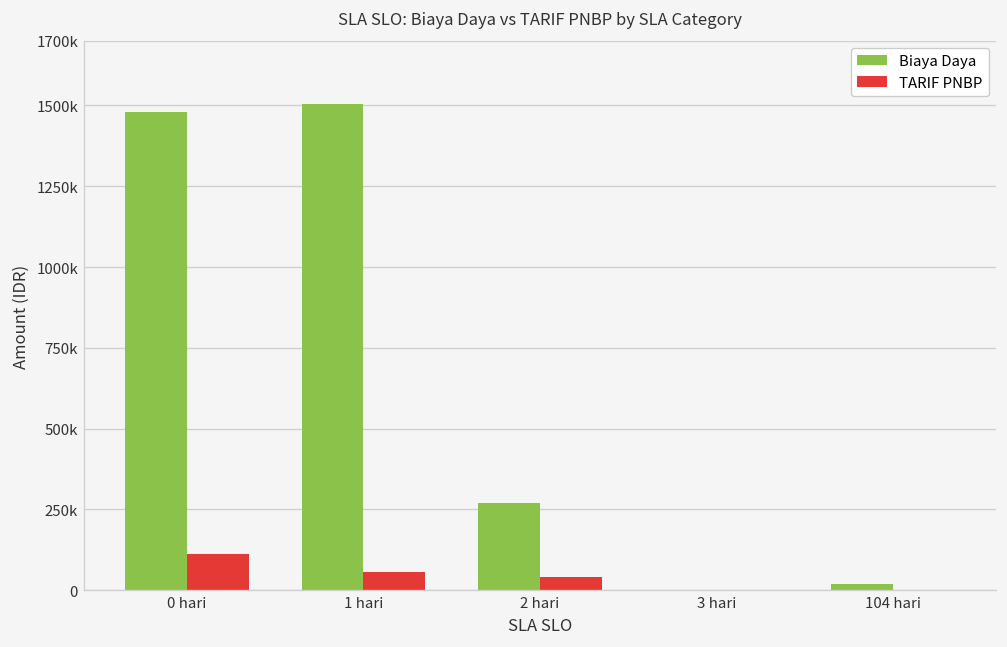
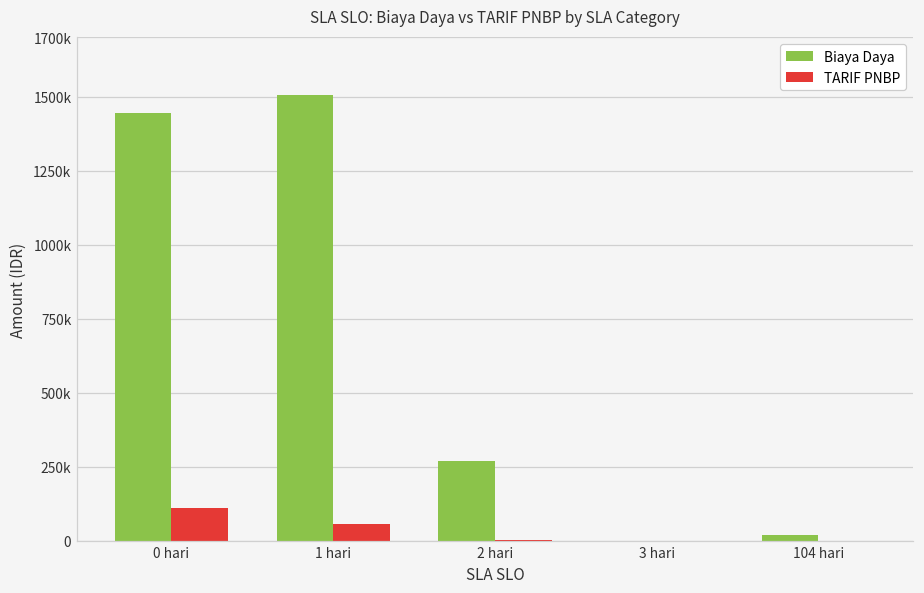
  {
    "Biaya Daya": {
-     "0 hari": 1480000,
+     "0 hari": 1450000,
      "1 hari": 1500000,
      "2 hari": 270000,
      "3 hari": 0,
      "104 hari": 20000
    },
    "TARIF PNBP": {
      "0 hari": 110000,
      "1 hari": 60000,
-     "2 hari": 40000,
+     "2 hari": 0,
      "3 hari": 0,
      "104 hari": 0
    }
  }
